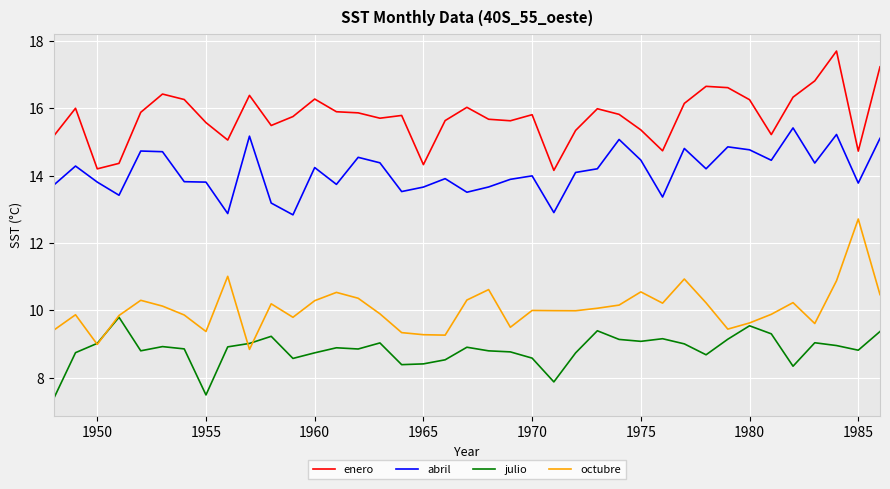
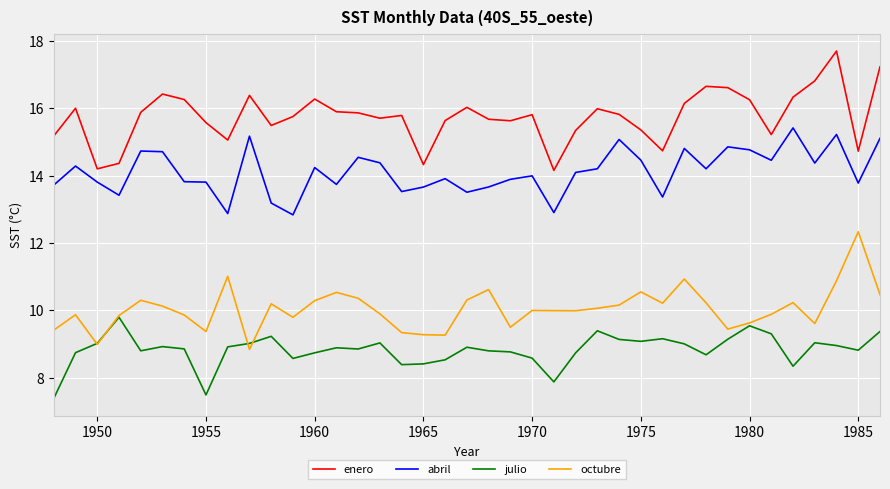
  {
    "enero": {
      "1950": 14.2,
      "1955": 15.6,
      "1960": 16.3,
      "1965": 14.3,
      "1970": 15.8,
      "1975": 15.4,
      "1980": 16.3,
      "1985": 14.7
    },
    "abril": {
      "1950": 13.8,
      "1955": 13.8,
      "1960": 14.2,
      "1965": 13.7,
      "1970": 14.0,
      "1975": 14.5,
      "1980": 14.8,
      "1985": 13.8
    },
    "julio": {
      "1955": 7.5,
      "1960": 8.7,
      "1965": 8.4,
      "1970": 8.6,
      "1975": 9.1,
      "1980": 9.5,
      "1985": 8.8
    },
    "octubre": {
      "1955": 9.4,
      "1960": 10.3,
      "1965": 9.3,
      "1970": 10.0,
      "1975": 10.6,
      "1980": 9.6,
-     "1985": 12.7
+     "1985": 12.3
    }
  }
